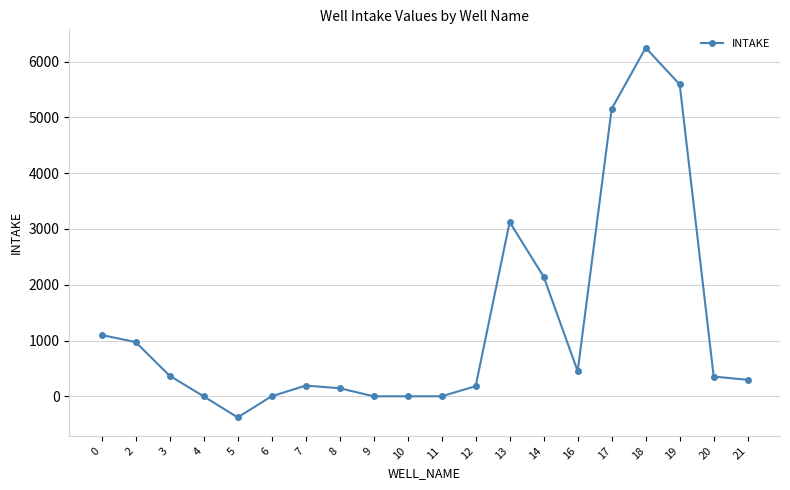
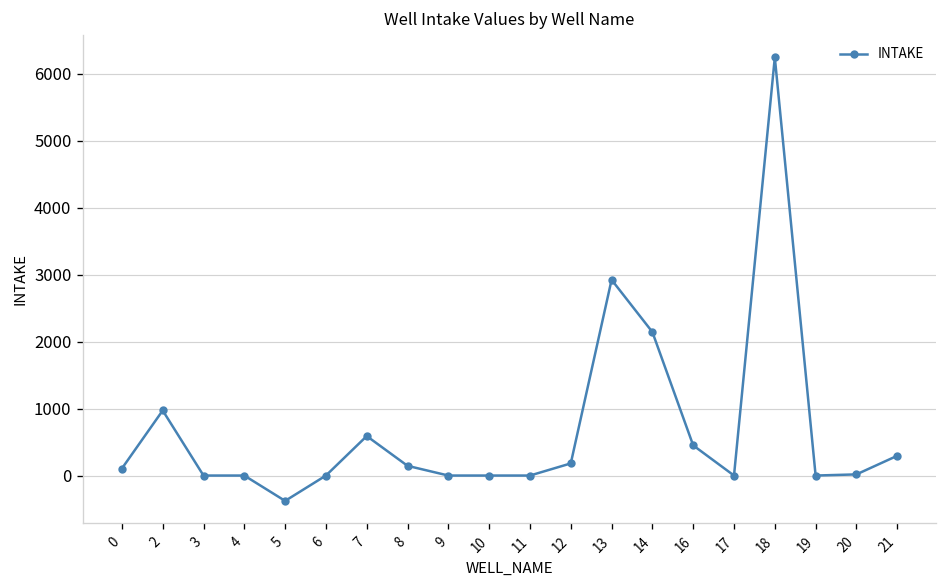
  {
-   "0": 1100,
+   "0": 100,
    "2": 1000,
-   "3": 400,
+   "3": 0,
    "4": 0,
    "5": -400,
    "6": 0,
-   "7": 200,
+   "7": 600,
    "8": 100,
    "9": 0,
    "10": 0,
    "11": 0,
    "12": 200,
-   "13": 3100,
+   "13": 2900,
    "14": 2100,
    "16": 500,
-   "17": 5200,
+   "17": 0,
    "18": 6200,
-   "19": 5600,
-   "20": 400,
+   "19": 0,
+   "20": 0,
    "21": 300
  }
